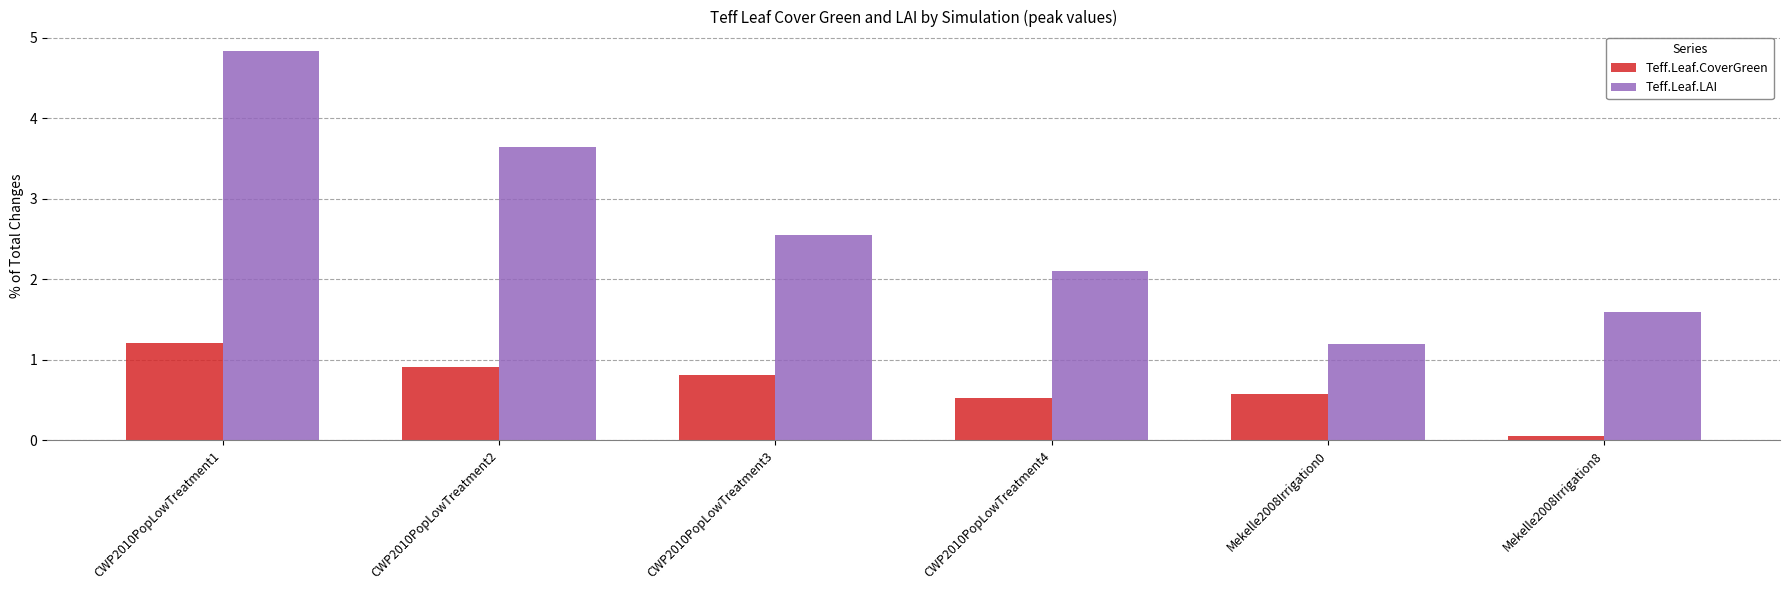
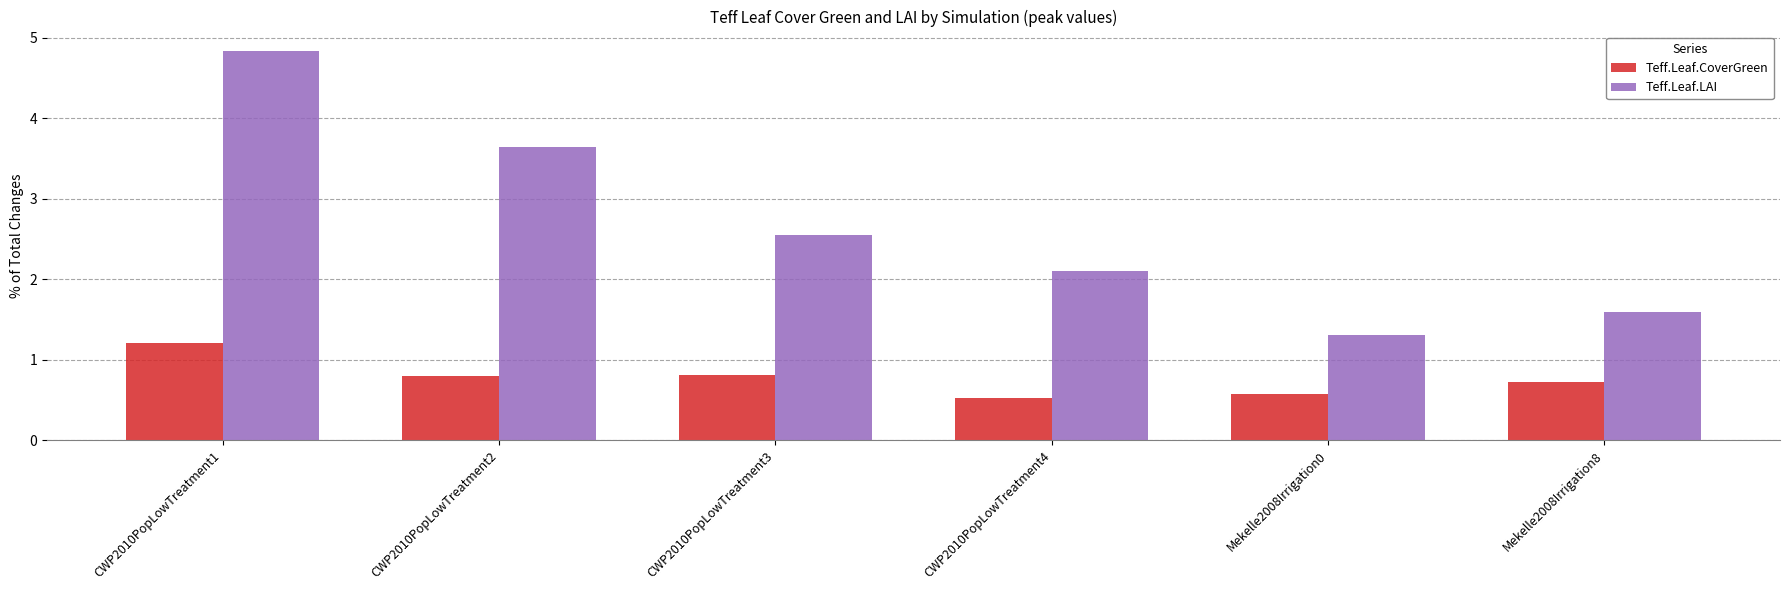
  {
    "Teff.Leaf.CoverGreen": {
      "CWP2010PopLowTreatment1": 1.2,
-     "CWP2010PopLowTreatment2": 0.9,
+     "CWP2010PopLowTreatment2": 0.8,
      "CWP2010PopLowTreatment3": 0.8,
      "CWP2010PopLowTreatment4": 0.5,
      "Mekelle2008Irrigation0": 0.6,
-     "Mekelle2008Irrigation8": 0.1
+     "Mekelle2008Irrigation8": 0.7
    },
    "Teff.Leaf.LAI": {
      "CWP2010PopLowTreatment1": 4.8,
      "CWP2010PopLowTreatment2": 3.6,
      "CWP2010PopLowTreatment3": 2.5,
      "CWP2010PopLowTreatment4": 2.1,
-     "Mekelle2008Irrigation0": 1.2,
+     "Mekelle2008Irrigation0": 1.3,
      "Mekelle2008Irrigation8": 1.6
    }
  }
